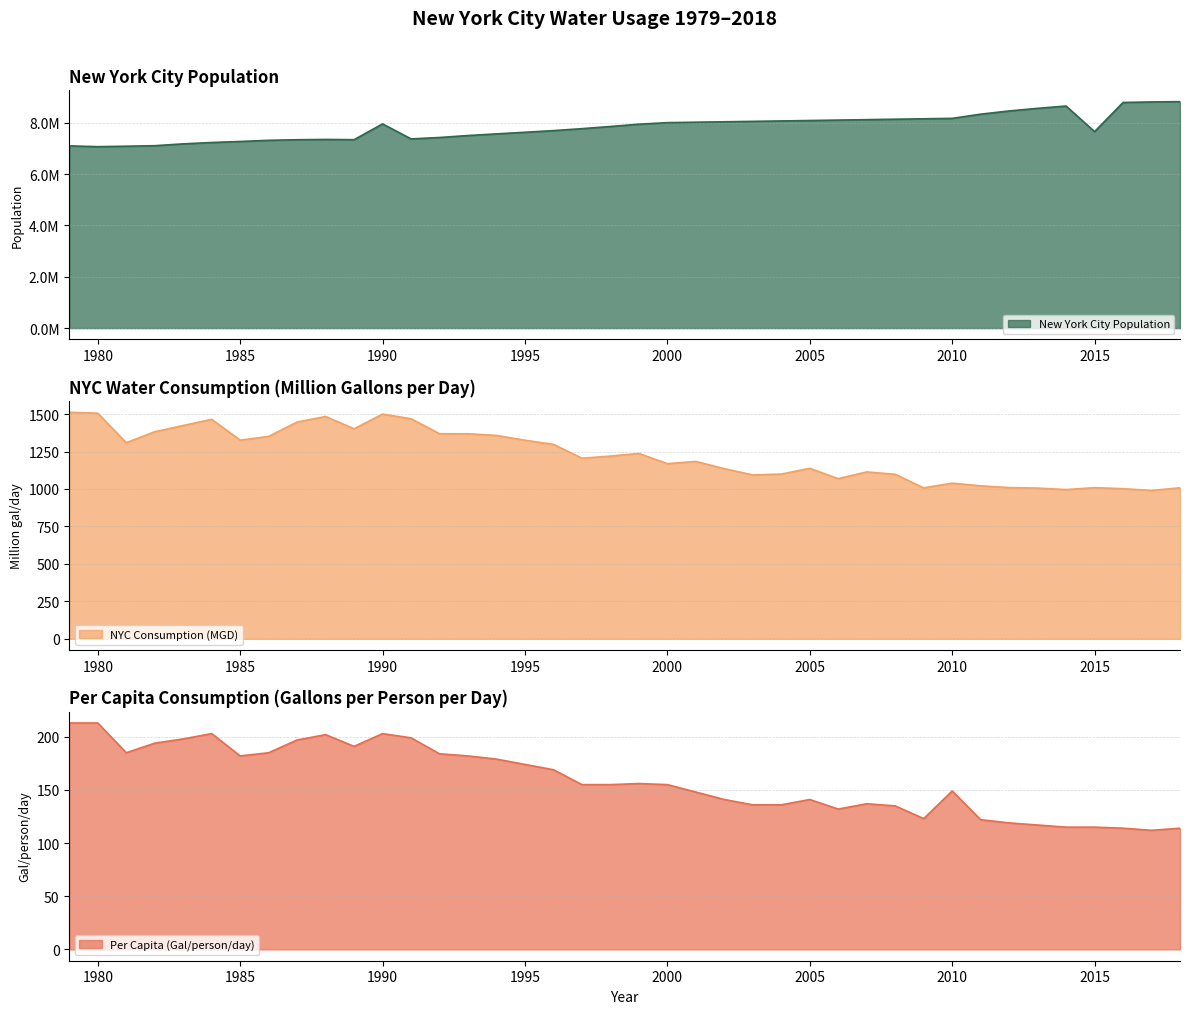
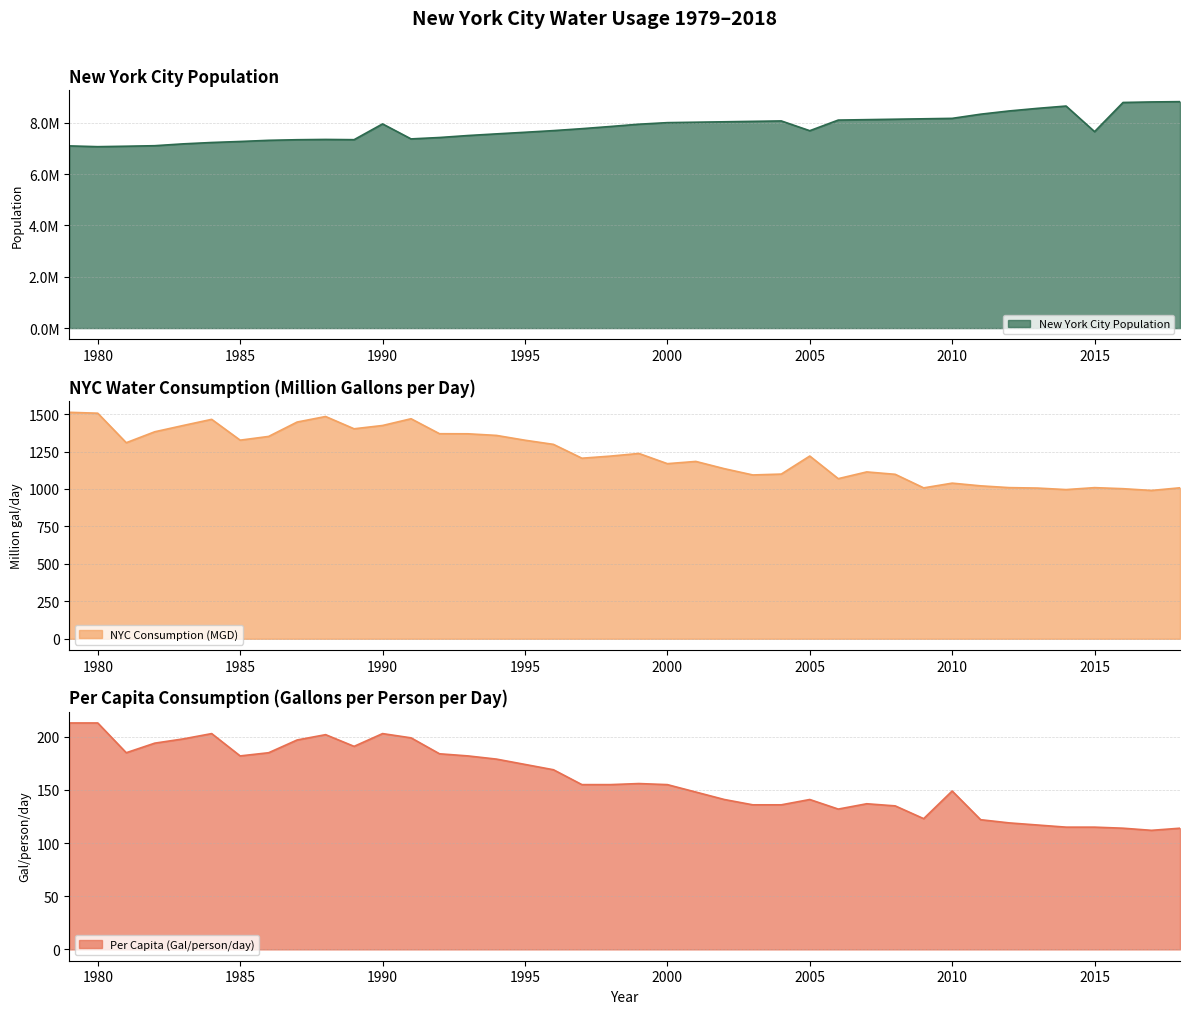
  {
    "New York City Population": {
      "1980": 7100000,
      "1985": 7300000,
      "1990": 8000000,
      "1995": 7600000,
      "2000": 8000000,
-     "2005": 8100000,
+     "2005": 7700000,
      "2010": 8200000,
      "2015": 7700000
    },
    "NYC Water Consumption (Million Gallons per Day)": {
      "1980": 1510,
      "1985": 1330,
-     "1990": 1500,
+     "1990": 1420,
      "1995": 1330,
      "2000": 1170,
-     "2005": 1140,
+     "2005": 1220,
      "2010": 1040,
      "2015": 1010
    },
    "Per Capita Consumption (Gallons per Person per Day)": {
      "1980": 213,
      "1985": 182,
      "1990": 203,
      "1995": 174,
      "2000": 155,
      "2005": 141,
      "2010": 149,
      "2015": 115
    }
  }
